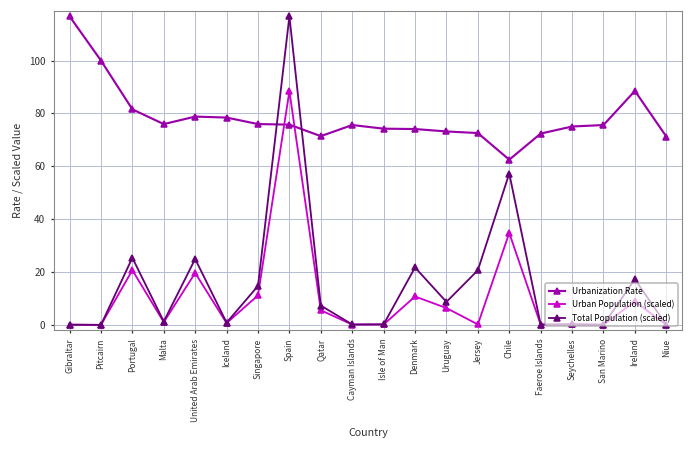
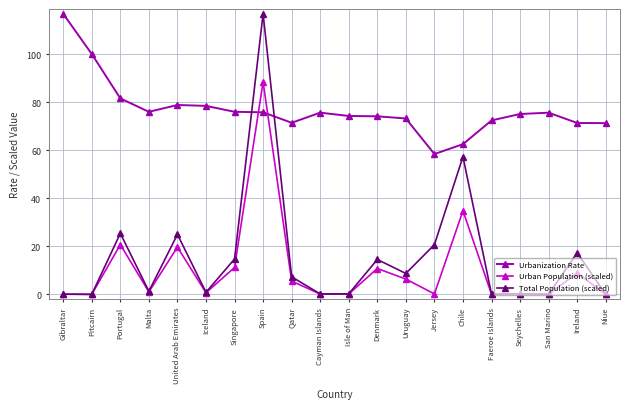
  {
    "Urbanization Rate": {
      "Gibraltar": 117,
      "Pitcairn": 100,
      "Portugal": 82,
      "Malta": 76,
      "United Arab Emirates": 79,
      "Iceland": 78,
      "Singapore": 76,
      "Spain": 76,
      "Qatar": 71,
      "Cayman Islands": 76,
      "Isle of Man": 74,
      "Denmark": 74,
      "Uruguay": 73,
-     "Jersey": 73,
+     "Jersey": 58,
      "Chile": 63,
      "Faeroe Islands": 72,
      "Seychelles": 75,
      "San Marino": 76,
-     "Ireland": 89,
+     "Ireland": 71,
      "Niue": 71
    },
    "Urban Population (scaled)": {
      "Portugal": 21,
      "United Arab Emirates": 20,
      "Singapore": 11,
      "Spain": 88,
      "Qatar": 6,
      "Denmark": 11,
      "Uruguay": 6,
      "Jersey": 0,
      "Chile": 35
    },
    "Total Population (scaled)": {
      "Portugal": 25,
      "United Arab Emirates": 25,
      "Singapore": 15,
      "Spain": 117,
      "Qatar": 7,
-     "Denmark": 22,
+     "Denmark": 15,
      "Uruguay": 9,
      "Jersey": 21,
      "Chile": 57,
      "Ireland": 17
    }
  }
